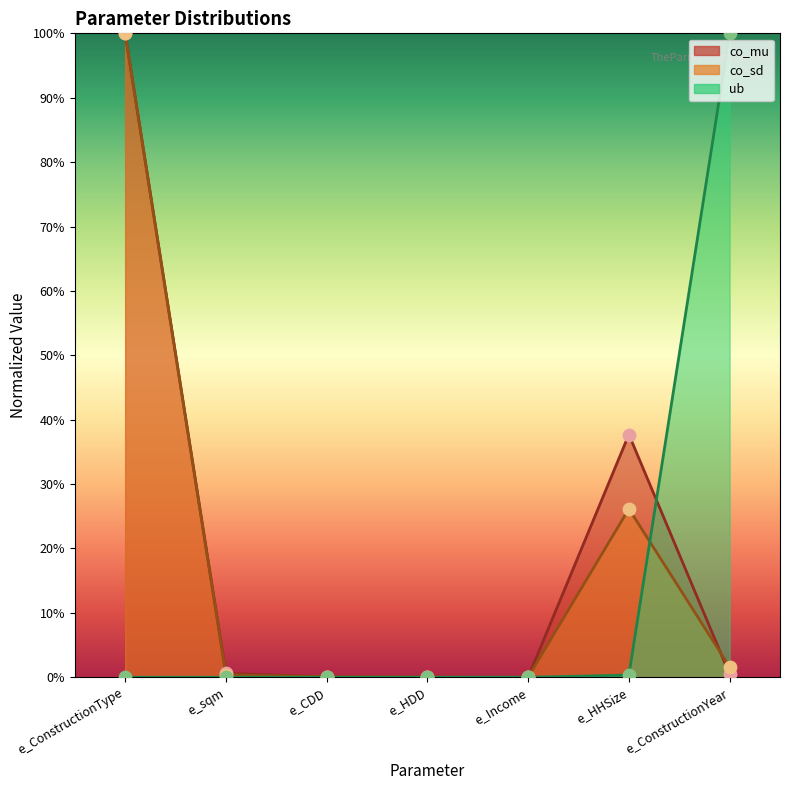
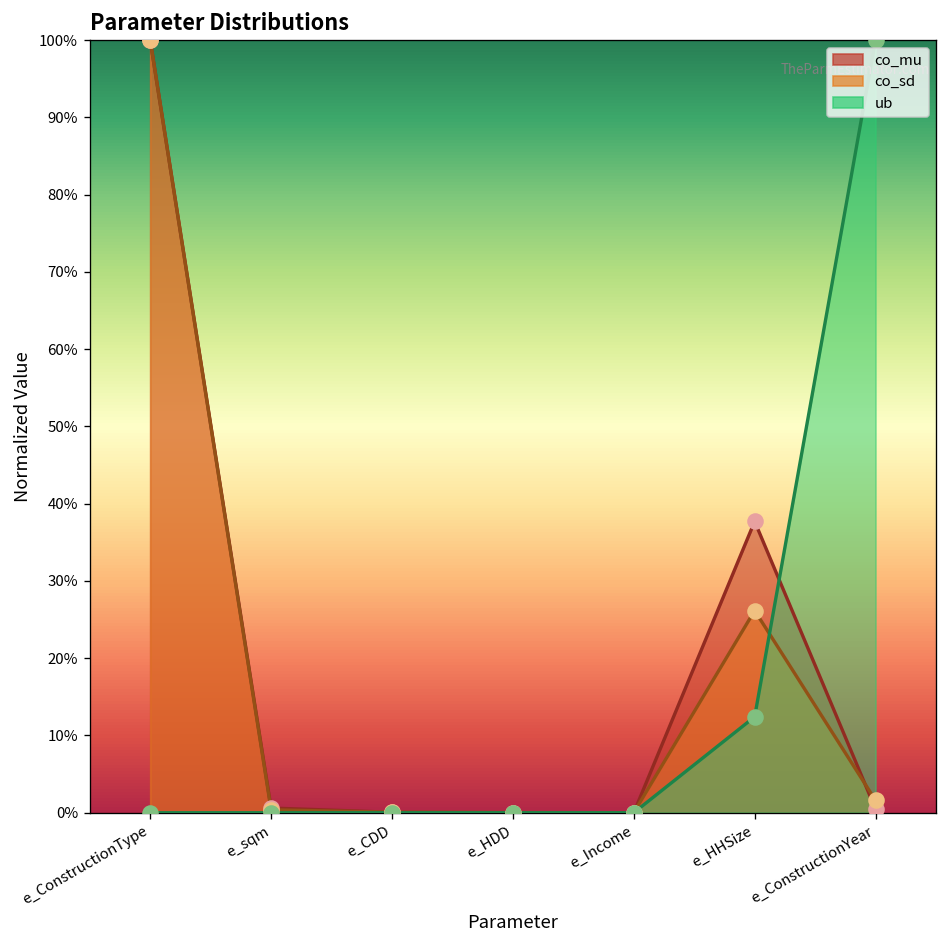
  {
    "ub": {
      "e_ConstructionType": "0%",
-     "e_HHSize": "0%",
+     "e_HHSize": "12%",
      "e_ConstructionYear": "100%"
    }
  }
